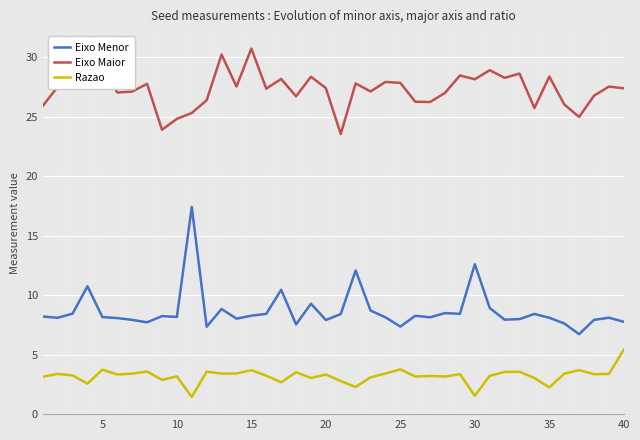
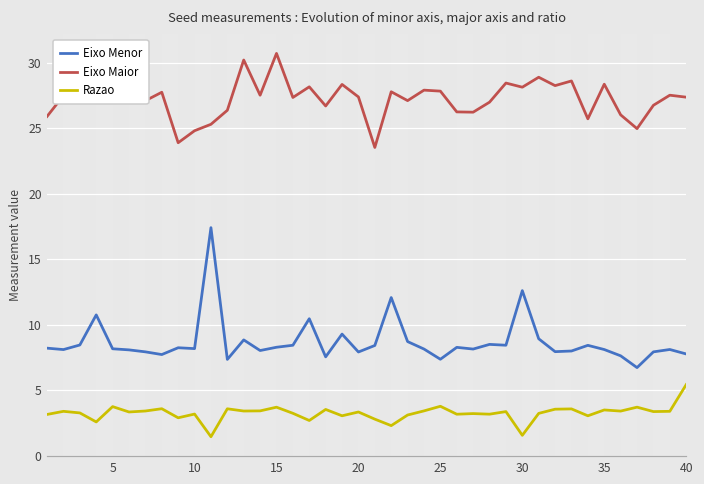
  {
    "Eixo Menor": {
      "5": 8.2,
      "10": 8.2,
      "15": 8.3,
      "20": 7.9,
      "25": 7.4,
      "30": 12.6,
      "35": 8.1,
      "40": 7.8
    },
    "Eixo Maior": {
      "10": 24.8,
      "15": 30.7,
      "20": 27.4,
      "25": 27.8,
      "30": 28.1,
      "35": 28.4,
      "40": 27.4
    },
    "Razao": {
      "5": 3.8,
      "10": 3.2,
      "15": 3.7,
      "20": 3.3,
      "25": 3.8,
      "30": 1.6,
-     "35": 2.3,
+     "35": 3.5,
      "40": 5.4
    }
  }
